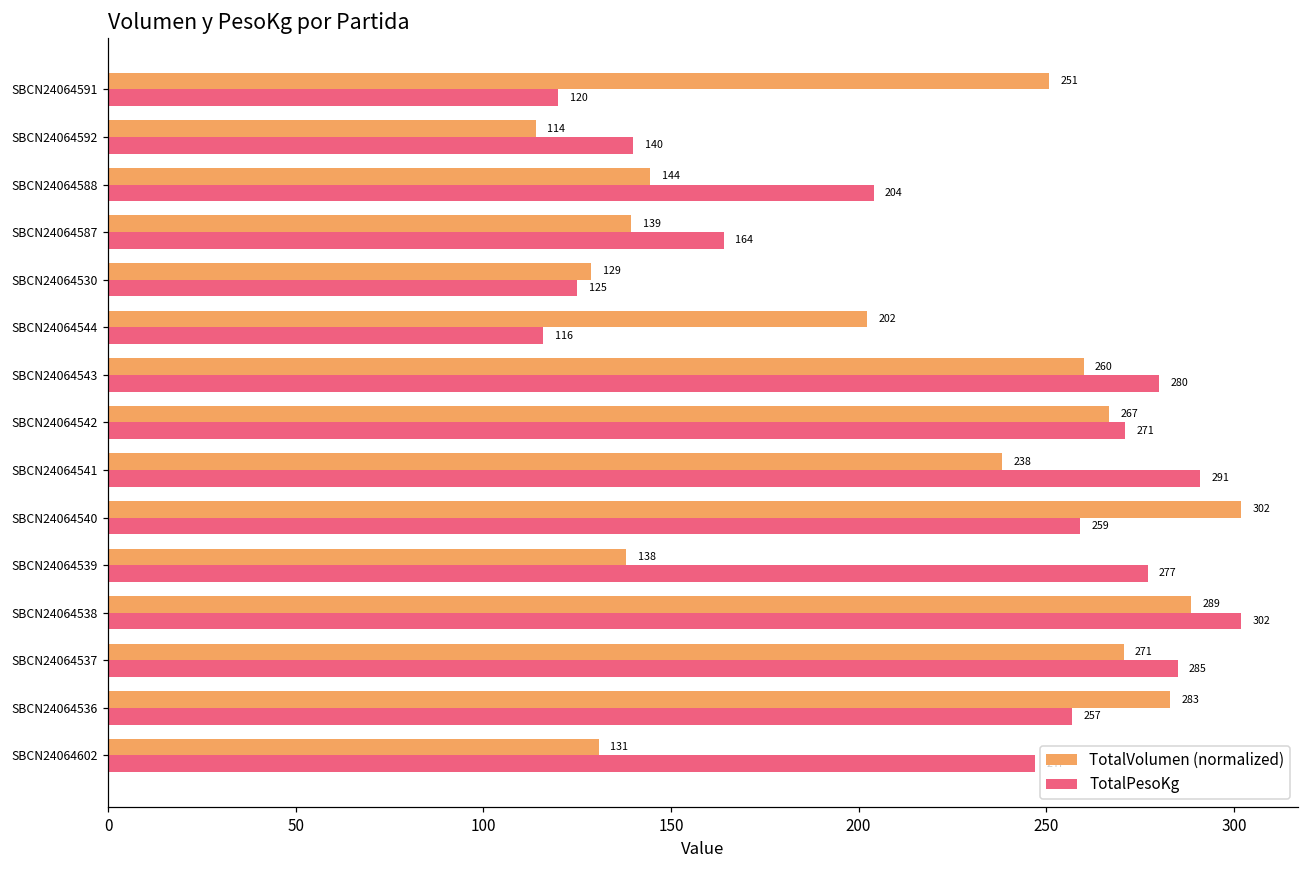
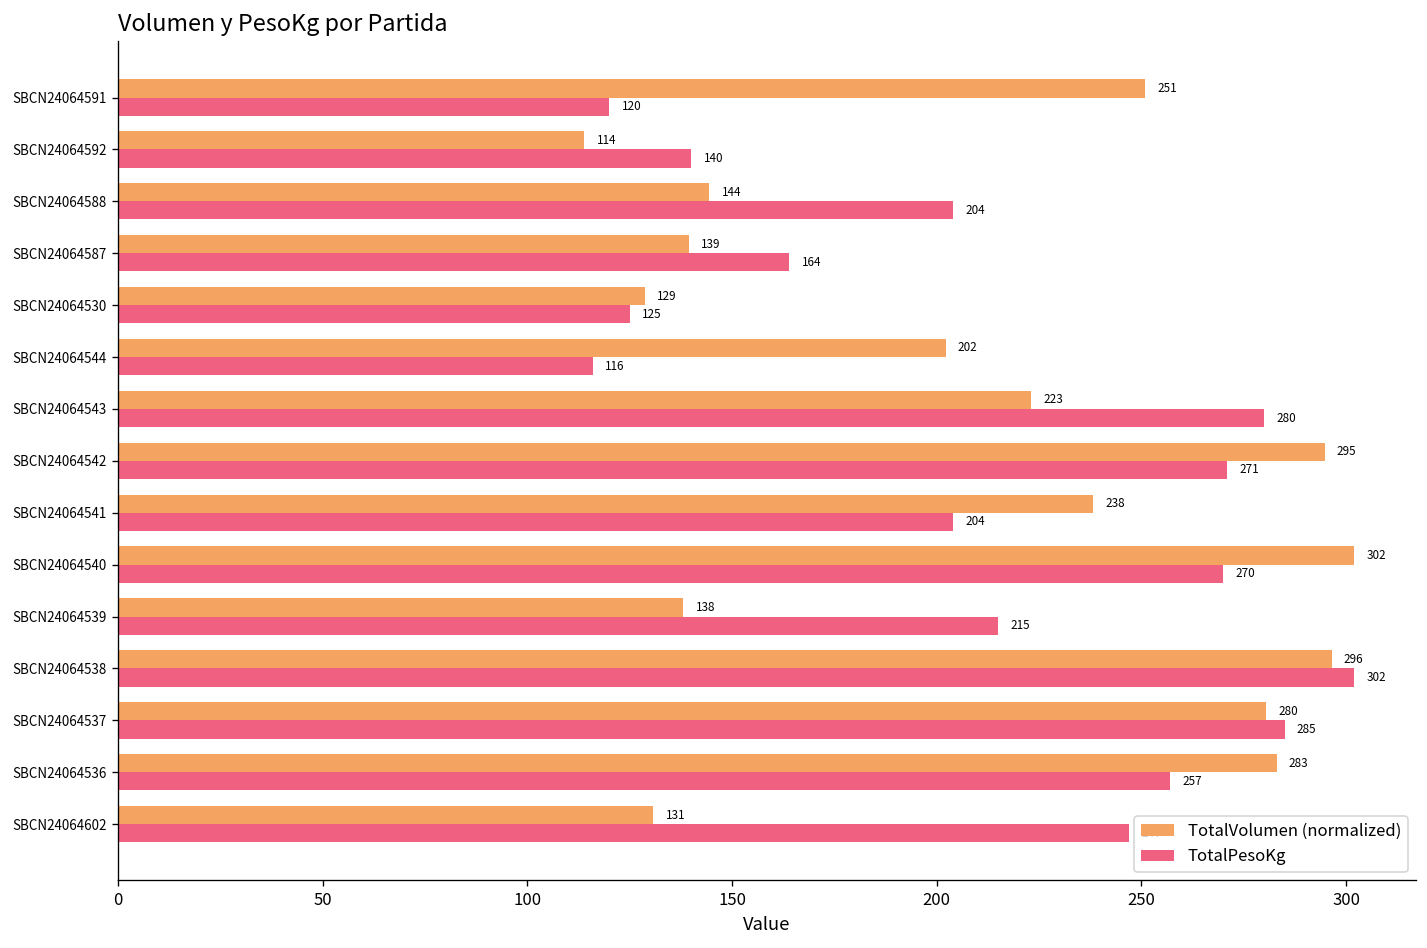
  {
    "TotalVolumen (normalized)": {
      "SBCN24064591": 251,
      "SBCN24064592": 114,
      "SBCN24064588": 144,
      "SBCN24064587": 139,
      "SBCN24064530": 129,
      "SBCN24064544": 202,
-     "SBCN24064543": 260,
-     "SBCN24064542": 267,
+     "SBCN24064543": 223,
+     "SBCN24064542": 295,
      "SBCN24064541": 238,
      "SBCN24064540": 302,
      "SBCN24064539": 138,
-     "SBCN24064538": 289,
-     "SBCN24064537": 271,
+     "SBCN24064538": 296,
+     "SBCN24064537": 280,
      "SBCN24064536": 283,
      "SBCN24064602": 131
    },
    "TotalPesoKg": {
      "SBCN24064591": 120,
      "SBCN24064592": 140,
      "SBCN24064588": 204,
      "SBCN24064587": 164,
      "SBCN24064530": 125,
      "SBCN24064544": 116,
      "SBCN24064543": 280,
      "SBCN24064542": 271,
-     "SBCN24064541": 291,
-     "SBCN24064540": 259,
-     "SBCN24064539": 277,
+     "SBCN24064541": 204,
+     "SBCN24064540": 270,
+     "SBCN24064539": 215,
      "SBCN24064538": 302,
      "SBCN24064537": 285,
      "SBCN24064536": 257
    }
  }
